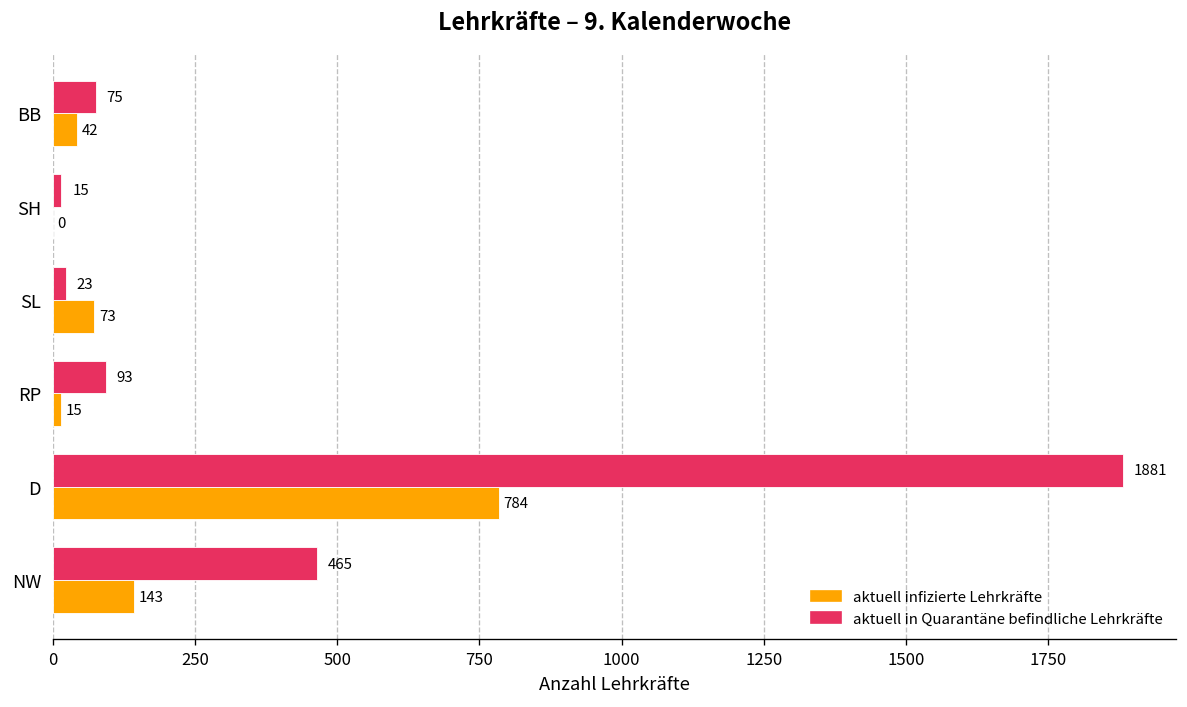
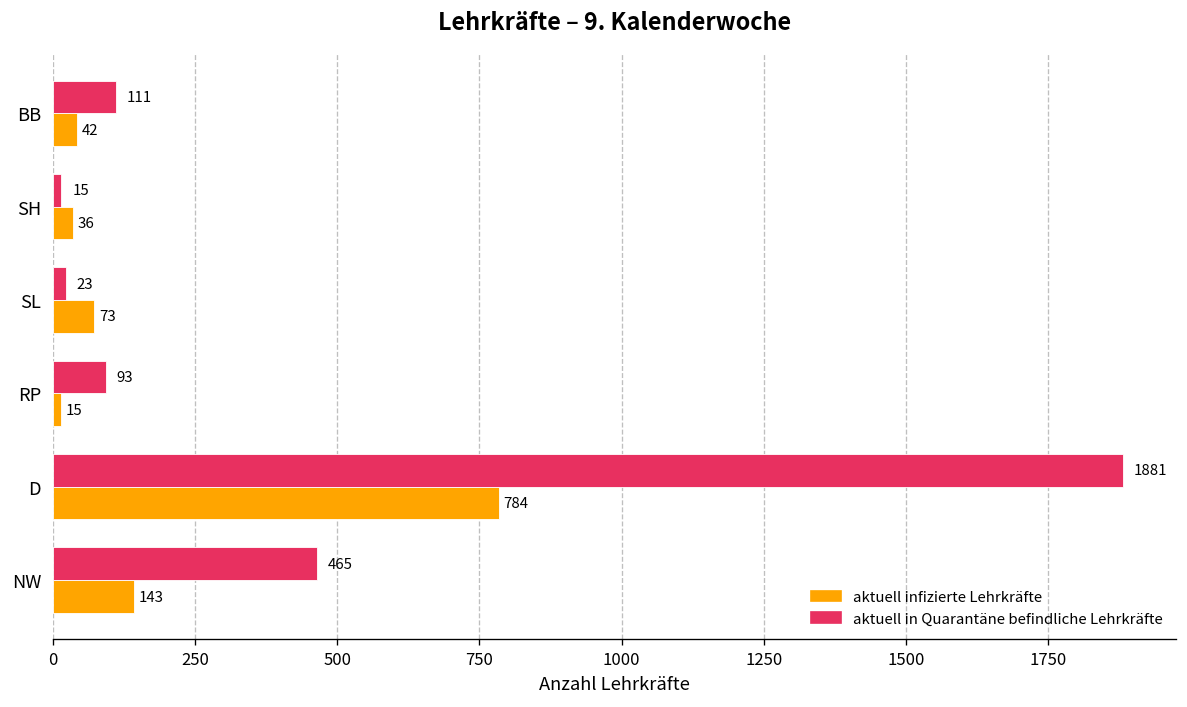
  {
    "aktuell infizierte Lehrkräfte": {
      "BB": 42,
-     "SH": 0,
+     "SH": 36,
      "SL": 73,
      "RP": 15,
      "D": 784,
      "NW": 143
    },
    "aktuell in Quarantäne befindliche Lehrkräfte": {
-     "BB": 75,
+     "BB": 111,
      "SH": 15,
      "SL": 23,
      "RP": 93,
      "D": 1881,
      "NW": 465
    }
  }
